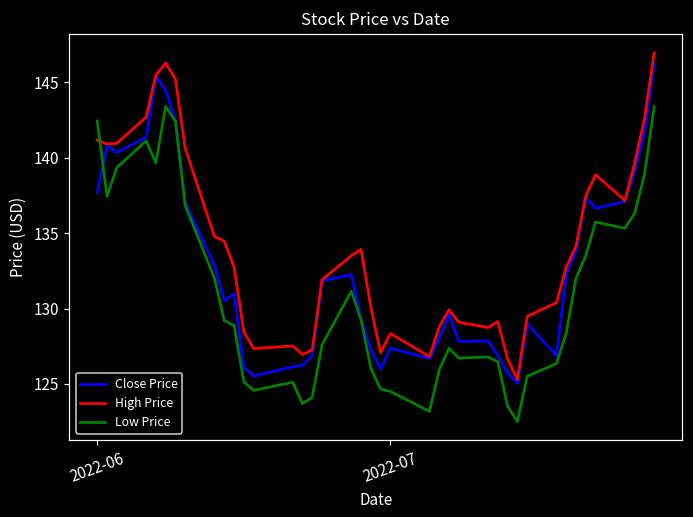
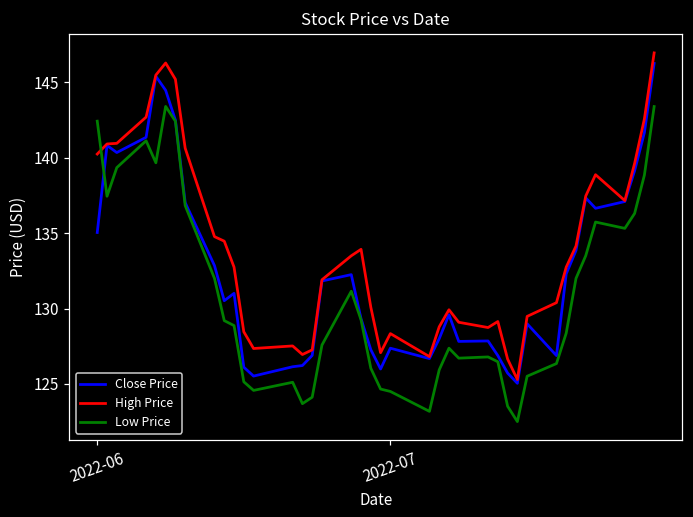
  {
    "Close Price": {
-     "2022-06": 137.7,
+     "2022-06": 135.0,
      "2022-07": 127.4
    },
    "High Price": {
-     "2022-06": 141.2,
+     "2022-06": 140.3,
      "2022-07": 128.3
    },
    "Low Price": {
      "2022-06": 142.4,
      "2022-07": 124.5
    }
  }
